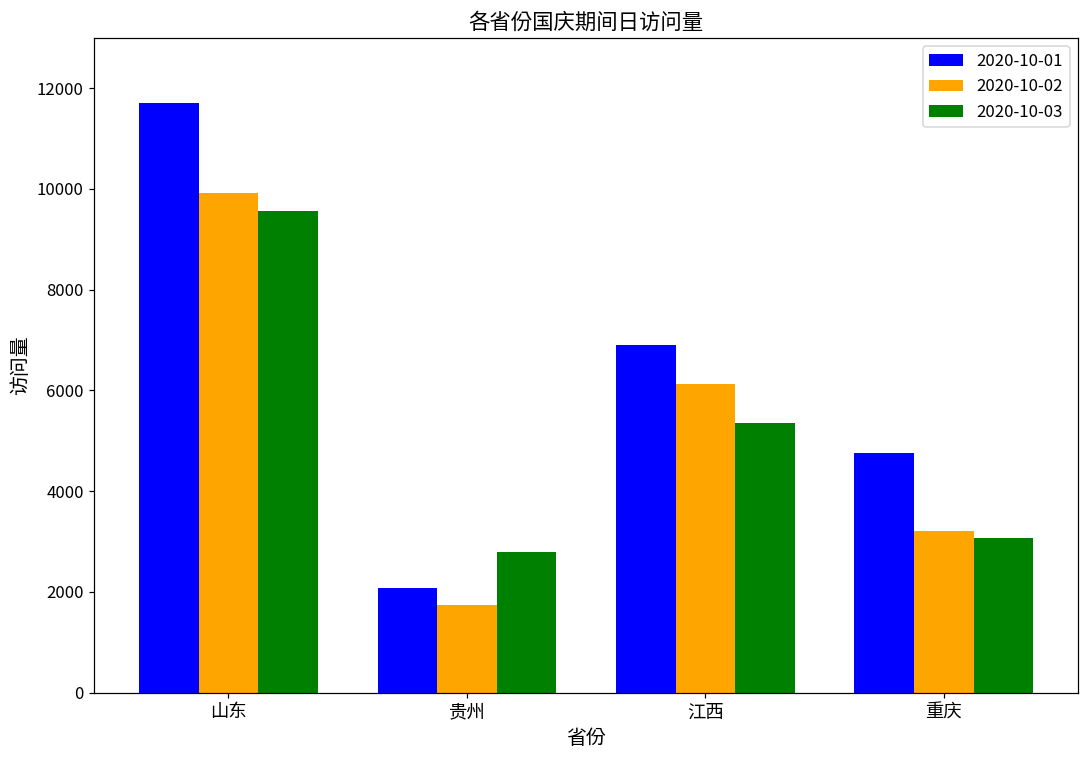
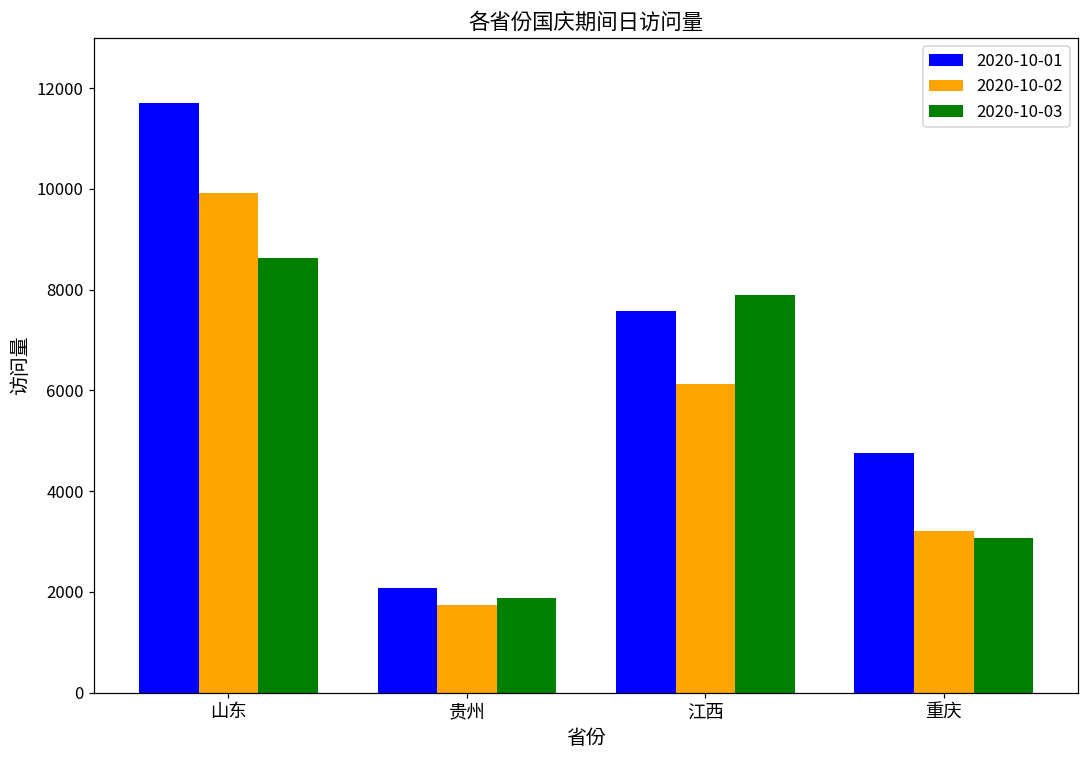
  {
    "2020-10-01": {
      "山东": 11700,
      "贵州": 2100,
-     "江西": 6900,
+     "江西": 7600,
      "重庆": 4800
    },
    "2020-10-02": {
      "山东": 9900,
      "贵州": 1800,
      "江西": 6100,
      "重庆": 3200
    },
    "2020-10-03": {
-     "山东": 9600,
-     "贵州": 2800,
-     "江西": 5300,
+     "山东": 8600,
+     "贵州": 1900,
+     "江西": 7900,
      "重庆": 3100
    }
  }
